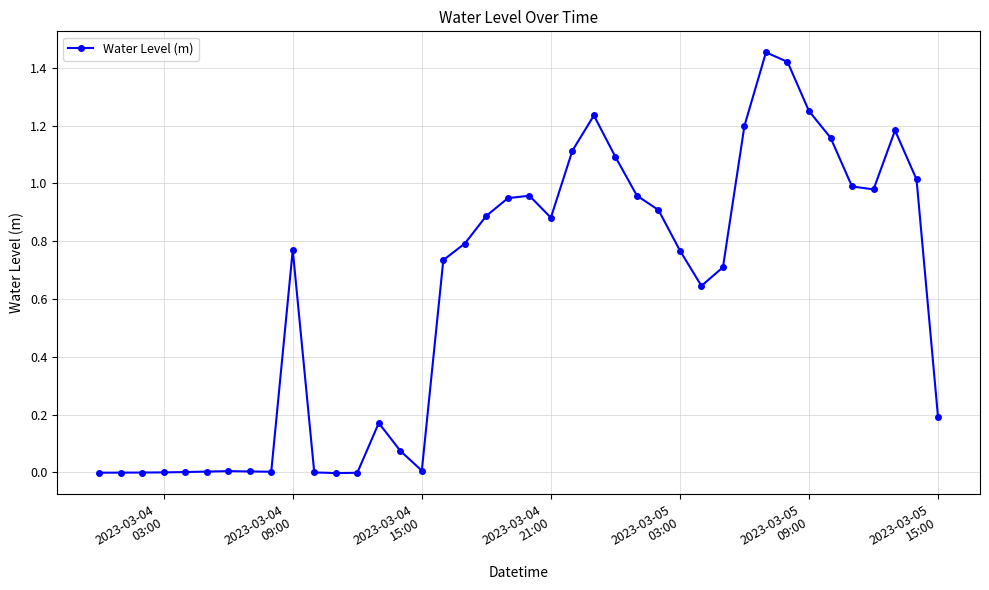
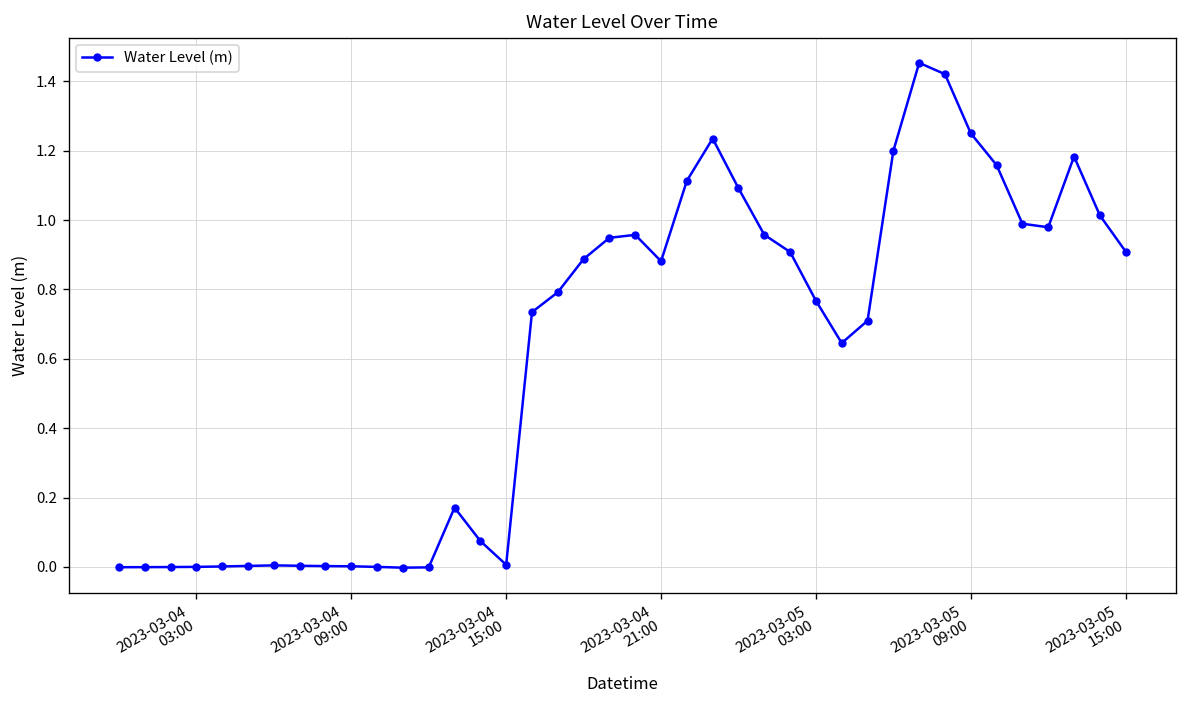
  {
    "2023-03-04 03:00": 0.00,
-   "2023-03-04 09:00": 0.77,
+   "2023-03-04 09:00": 0.00,
    "2023-03-04 15:00": 0.01,
    "2023-03-04 21:00": 0.88,
    "2023-03-05 03:00": 0.77,
    "2023-03-05 09:00": 1.25,
-   "2023-03-05 15:00": 0.19
+   "2023-03-05 15:00": 0.91
  }
